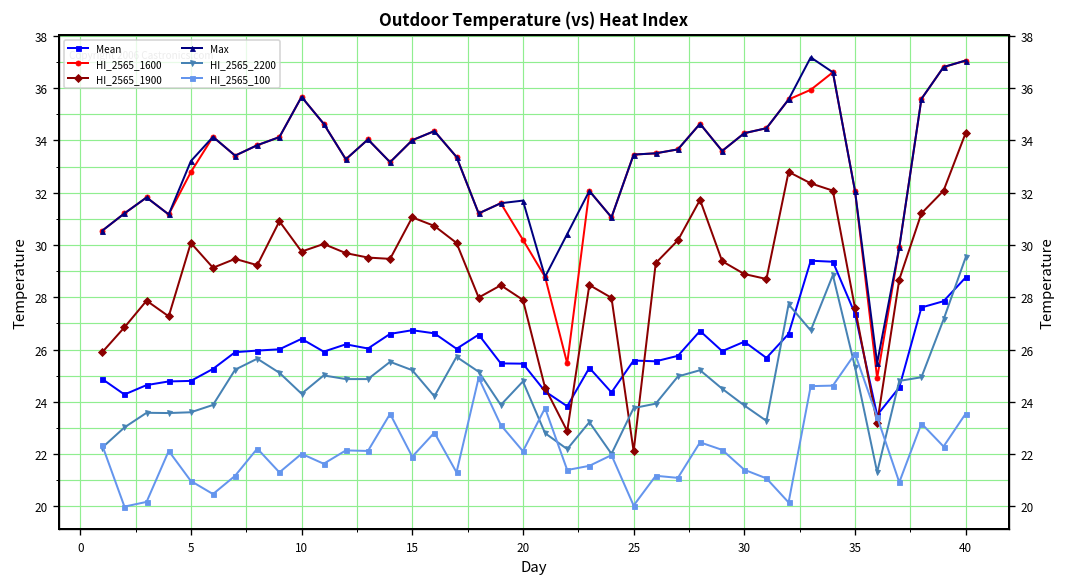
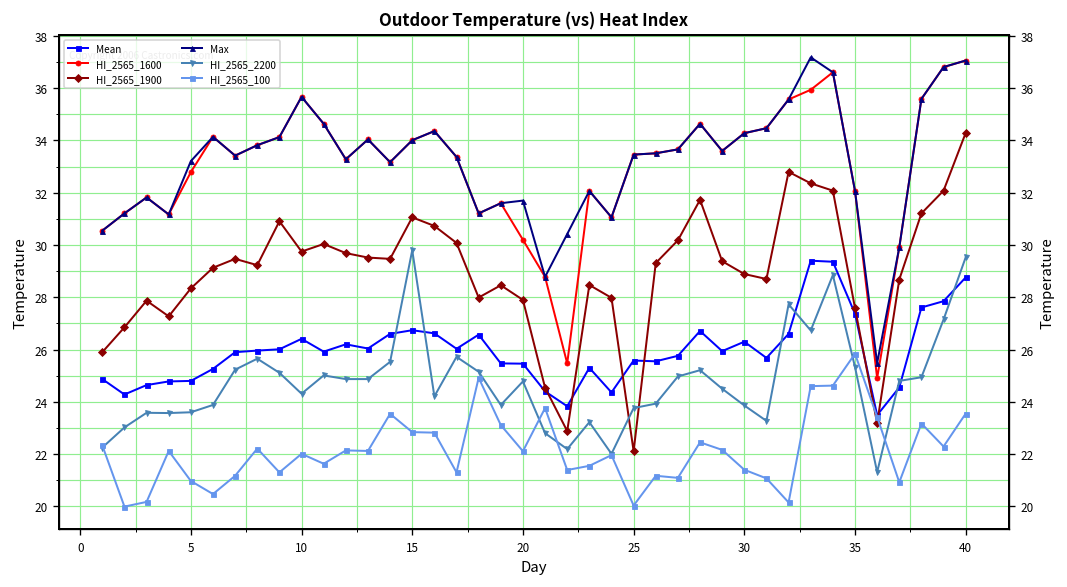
  {
    "Mean": {
      "5": 24.8,
      "10": 26.4,
      "15": 26.7,
      "20": 25.5,
      "25": 25.6,
      "30": 26.3,
      "35": 27.4,
      "40": 28.8
    },
    "HI_2565_1600": {
      "5": 32.8,
      "20": 30.2
    },
    "HI_2565_1900": {
-     "5": 30.1,
+     "5": 28.3,
      "10": 29.8,
      "15": 31.1,
      "20": 27.9,
      "25": 22.1,
      "30": 28.9,
      "35": 27.6,
      "40": 34.3
    },
    "Max": {
      "5": 33.2,
      "20": 31.7
    },
    "HI_2565_2200": {
      "5": 23.6,
      "10": 24.3,
-     "15": 25.2,
+     "15": 29.8,
      "20": 24.8,
      "25": 23.8,
      "30": 23.9,
      "35": 25.3,
      "40": 29.5
    },
    "HI_2565_100": {
      "5": 21.0,
      "10": 22.0,
-     "15": 21.9,
+     "15": 22.8,
      "20": 22.1,
      "25": 20.0,
      "30": 21.4,
      "35": 25.8,
      "40": 23.6
    }
  }
